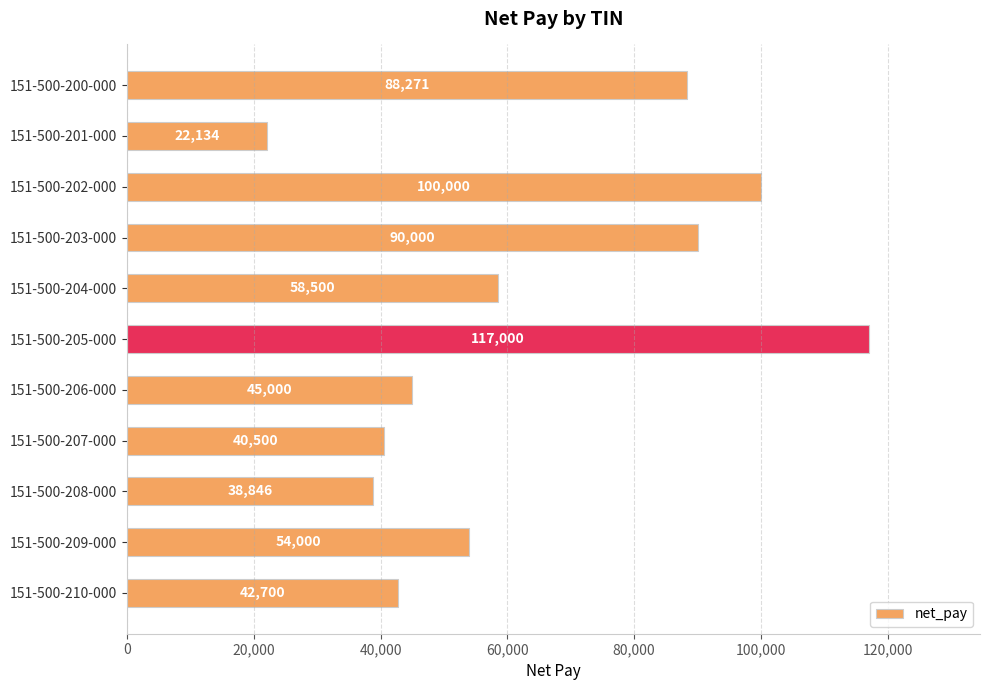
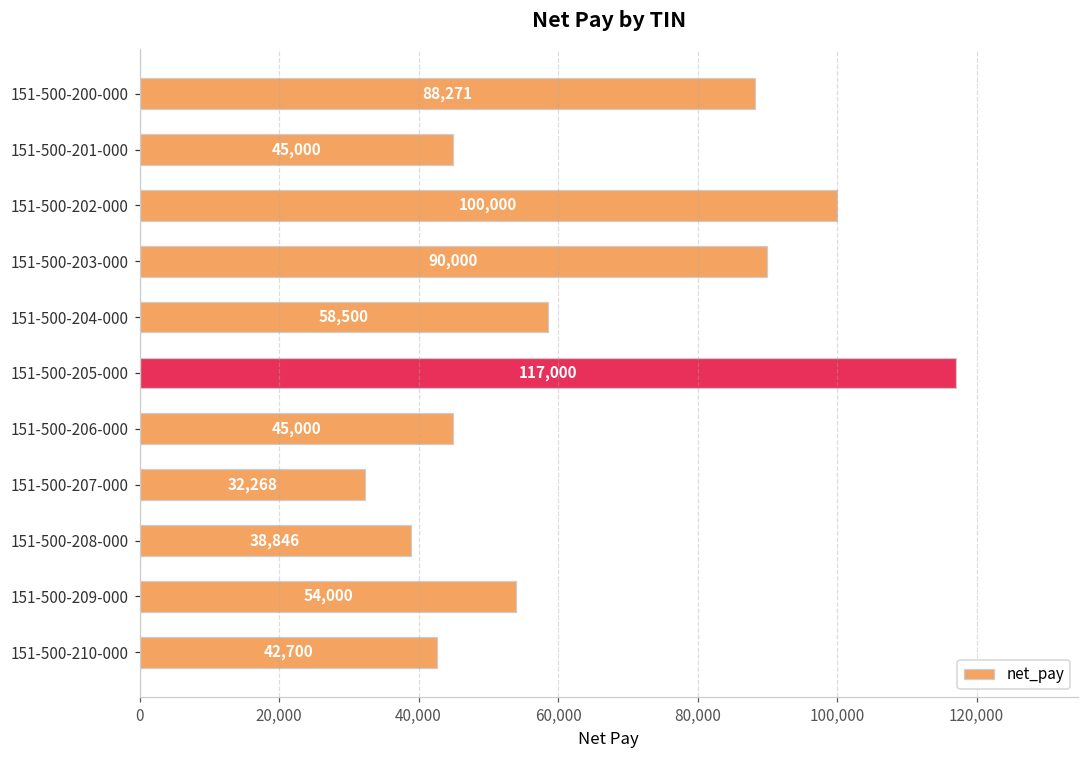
  {
    "151-500-200-000": "88,271",
-   "151-500-201-000": "22,134",
+   "151-500-201-000": "45,000",
    "151-500-202-000": "100,000",
    "151-500-203-000": "90,000",
    "151-500-204-000": "58,500",
    "151-500-205-000": "117,000",
    "151-500-206-000": "45,000",
-   "151-500-207-000": "40,500",
+   "151-500-207-000": "32,268",
    "151-500-208-000": "38,846",
    "151-500-209-000": "54,000",
    "151-500-210-000": "42,700"
  }
